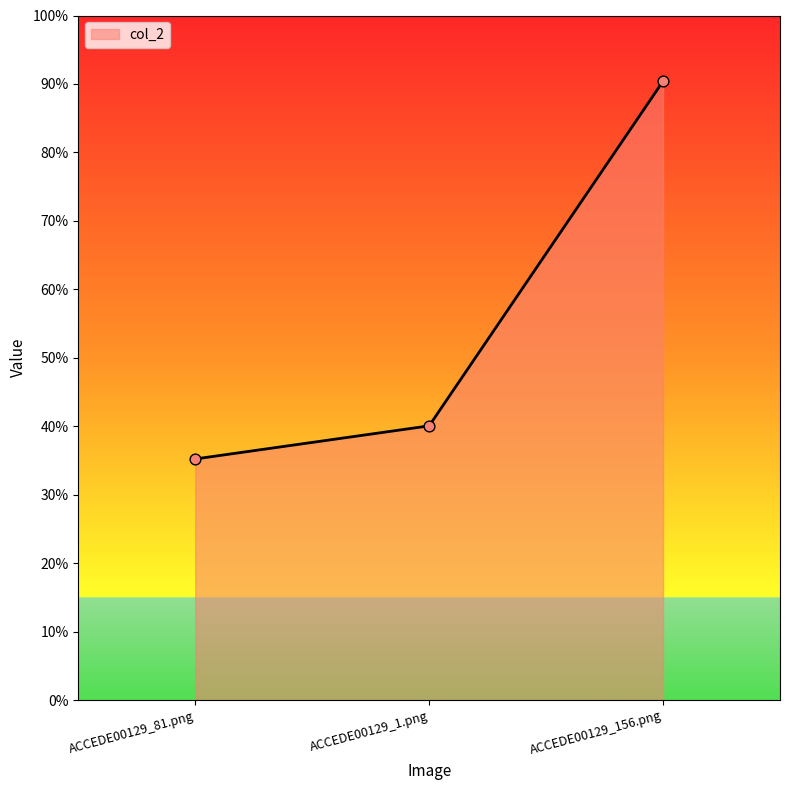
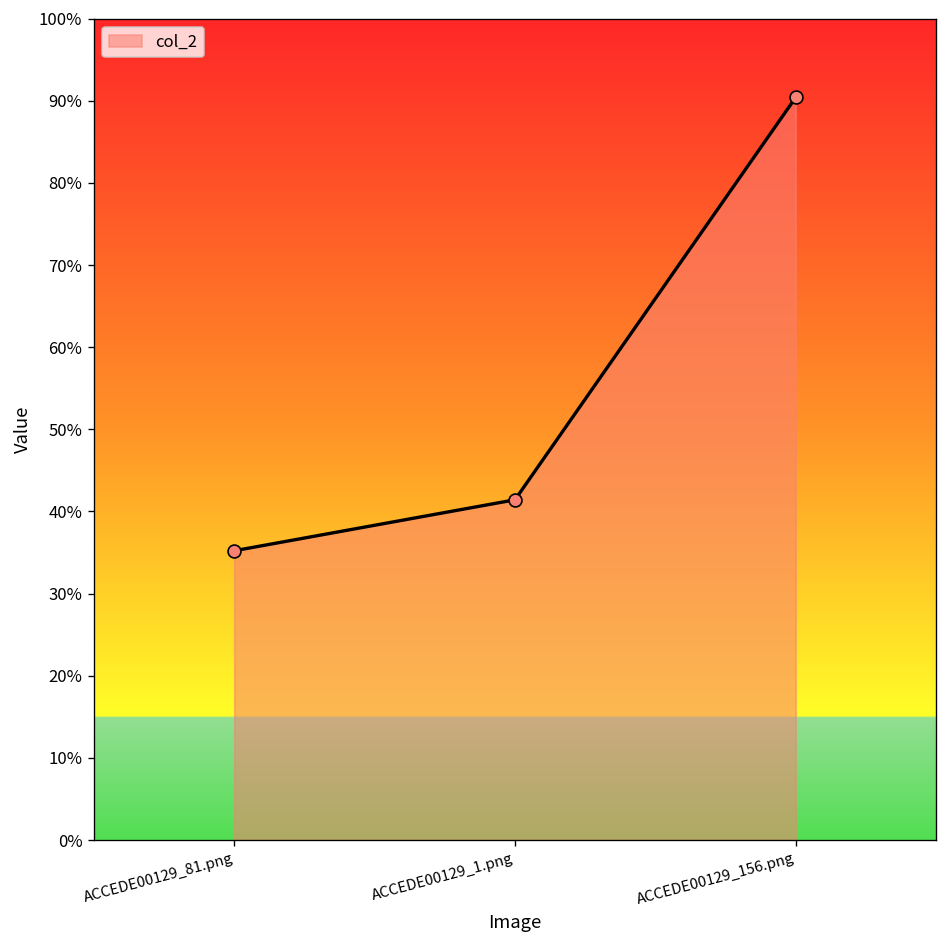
  {
    "ACCEDE00129_81.png": "35%",
-   "ACCEDE00129_1.png": "40%",
+   "ACCEDE00129_1.png": "41%",
    "ACCEDE00129_156.png": "90%"
  }
